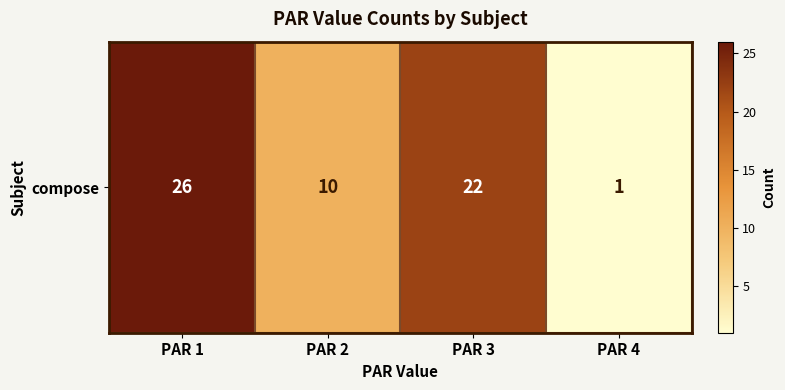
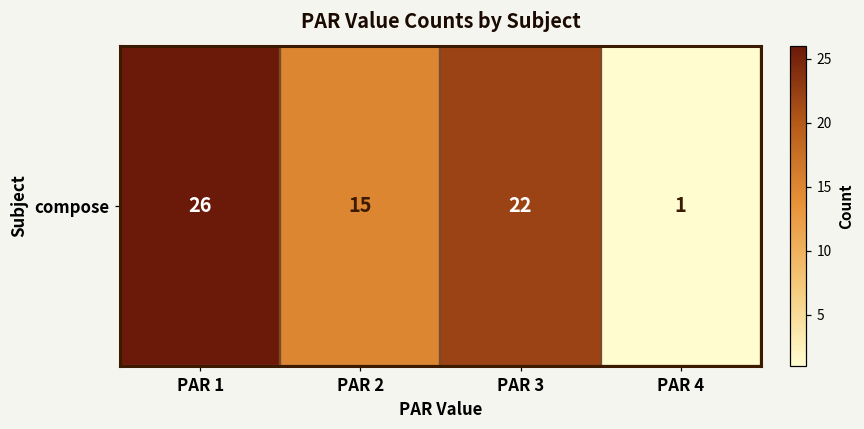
  {
    "compose": {
      "PAR 1": 26,
-     "PAR 2": 10,
+     "PAR 2": 15,
      "PAR 3": 22,
      "PAR 4": 1
    }
  }
